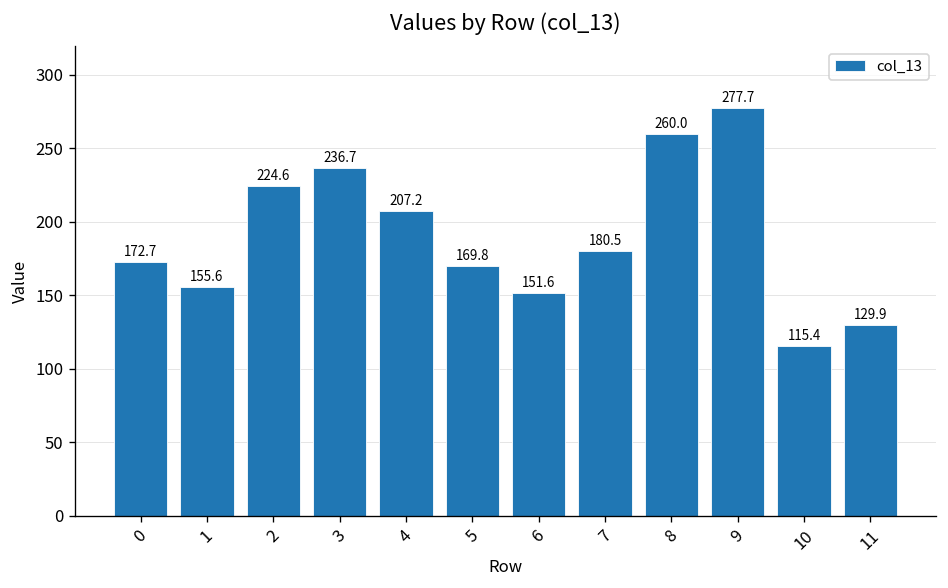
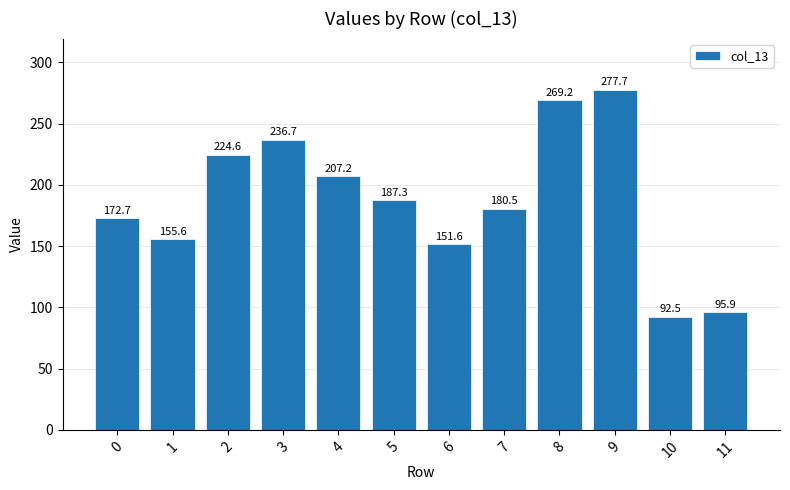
  {
    "0": 172.7,
    "1": 155.6,
    "2": 224.6,
    "3": 236.7,
    "4": 207.2,
-   "5": 169.8,
+   "5": 187.3,
    "6": 151.6,
    "7": 180.5,
-   "8": 260.0,
+   "8": 269.2,
    "9": 277.7,
-   "10": 115.4,
-   "11": 129.9
+   "10": 92.5,
+   "11": 95.9
  }
